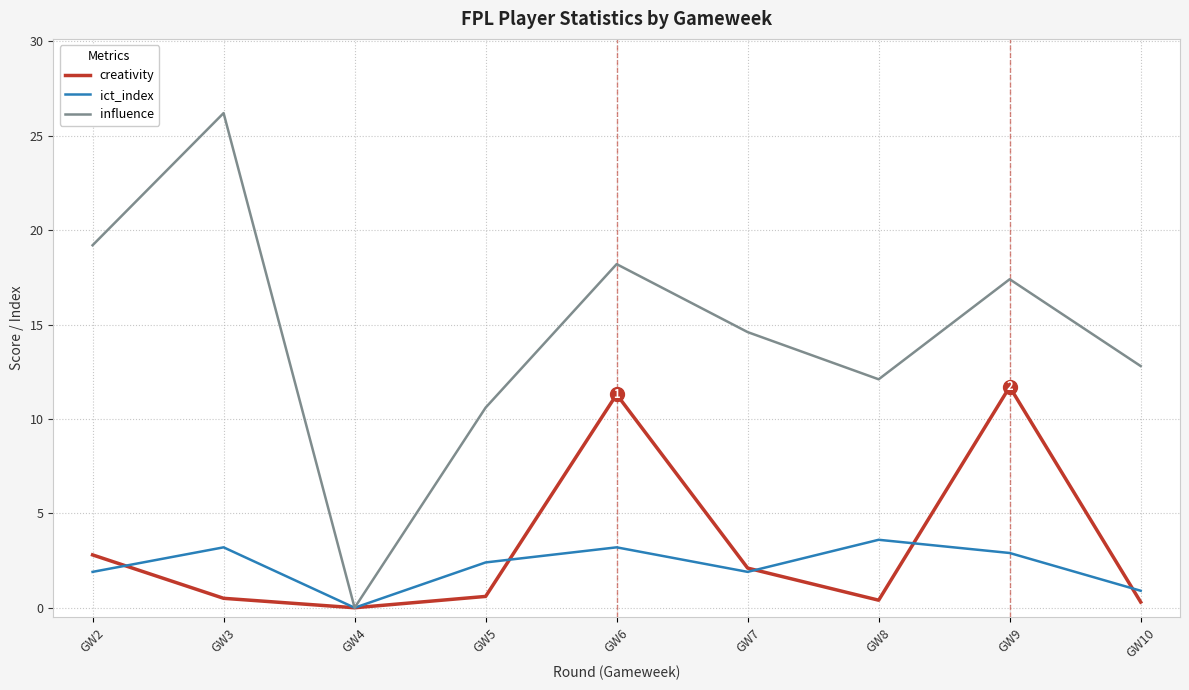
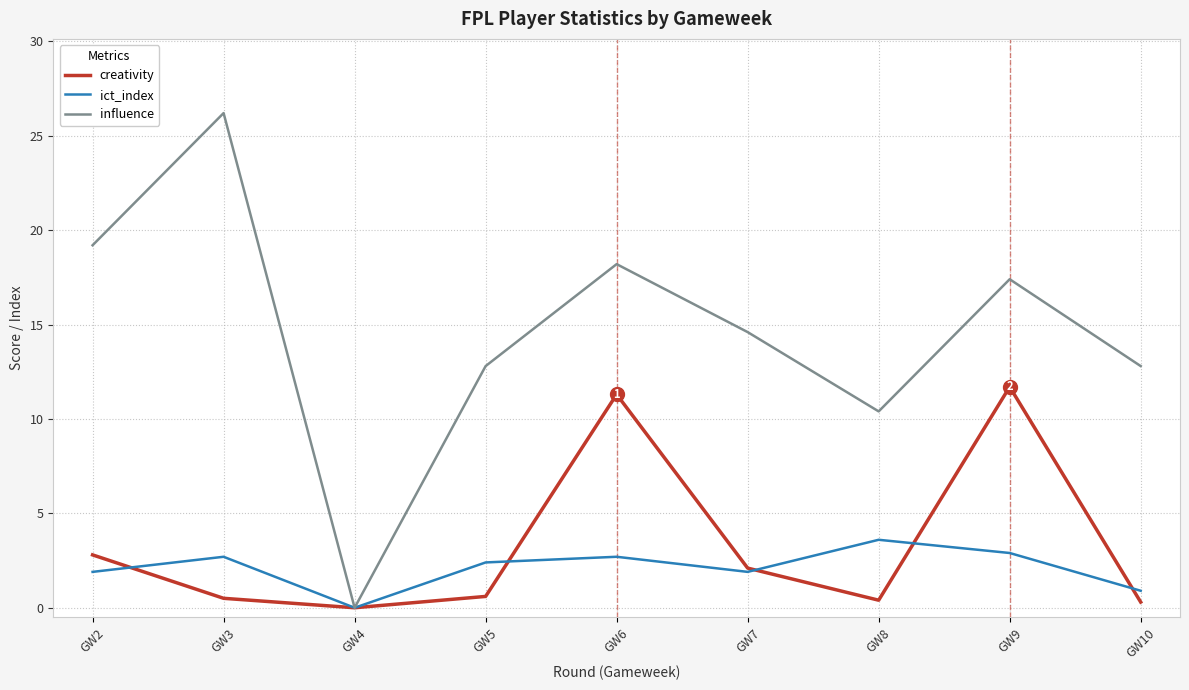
  {
    "ict_index": {
      "GW2": 1.9,
-     "GW3": 3.2,
+     "GW3": 2.7,
      "GW5": 2.4,
-     "GW6": 3.2,
+     "GW6": 2.7,
      "GW7": 1.9,
      "GW8": 3.6,
      "GW9": 2.9,
      "GW10": 0.9
    },
    "influence": {
      "GW2": 19.2,
      "GW3": 26.2,
-     "GW5": 10.6,
+     "GW5": 12.8,
      "GW6": 18.2,
      "GW7": 14.6,
-     "GW8": 12.1,
+     "GW8": 10.4,
      "GW9": 17.4,
      "GW10": 12.8
    }
  }
